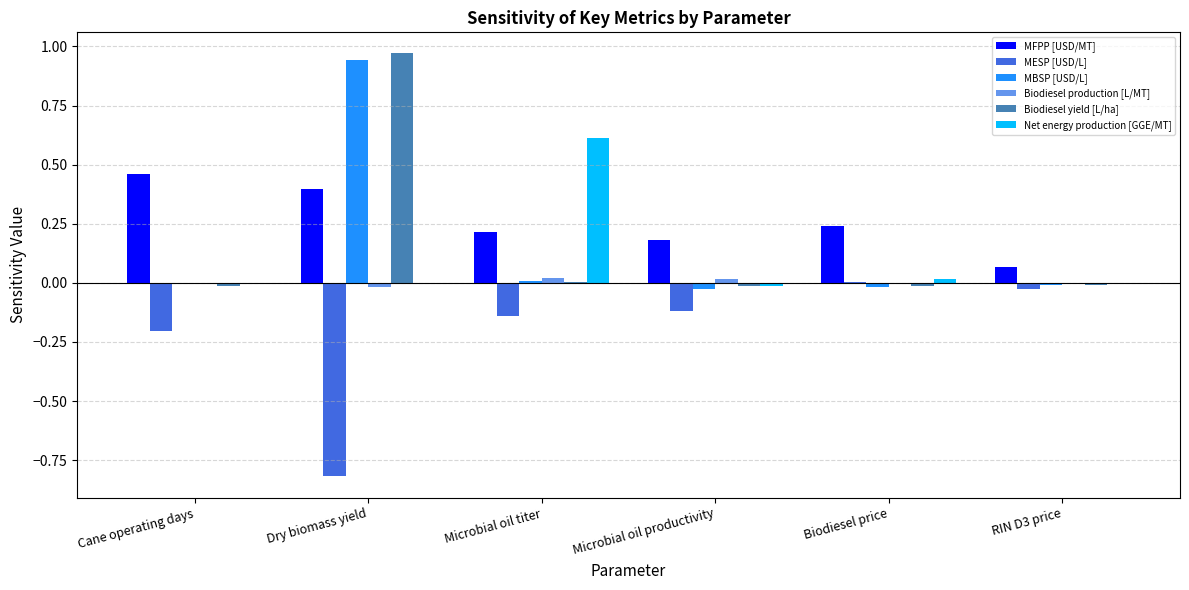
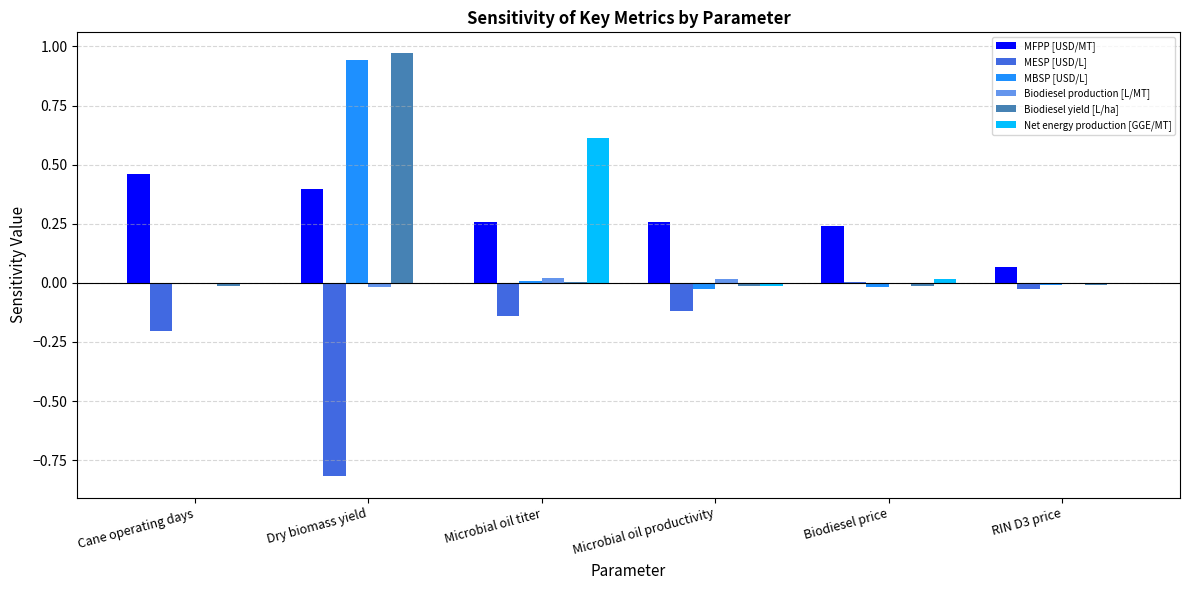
  {
    "MFPP [USD/MT]": {
      "Cane operating days": 0.46,
      "Dry biomass yield": 0.40,
-     "Microbial oil titer": 0.21,
-     "Microbial oil productivity": 0.18,
+     "Microbial oil titer": 0.26,
+     "Microbial oil productivity": 0.26,
      "Biodiesel price": 0.24,
      "RIN D3 price": 0.07
    }
  }
